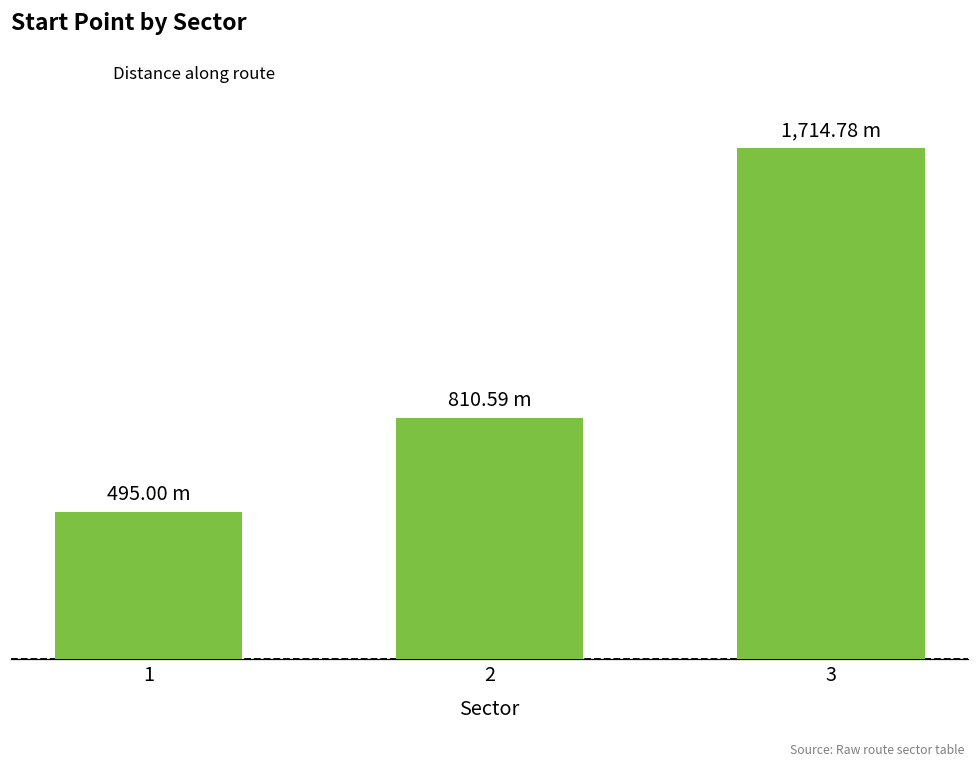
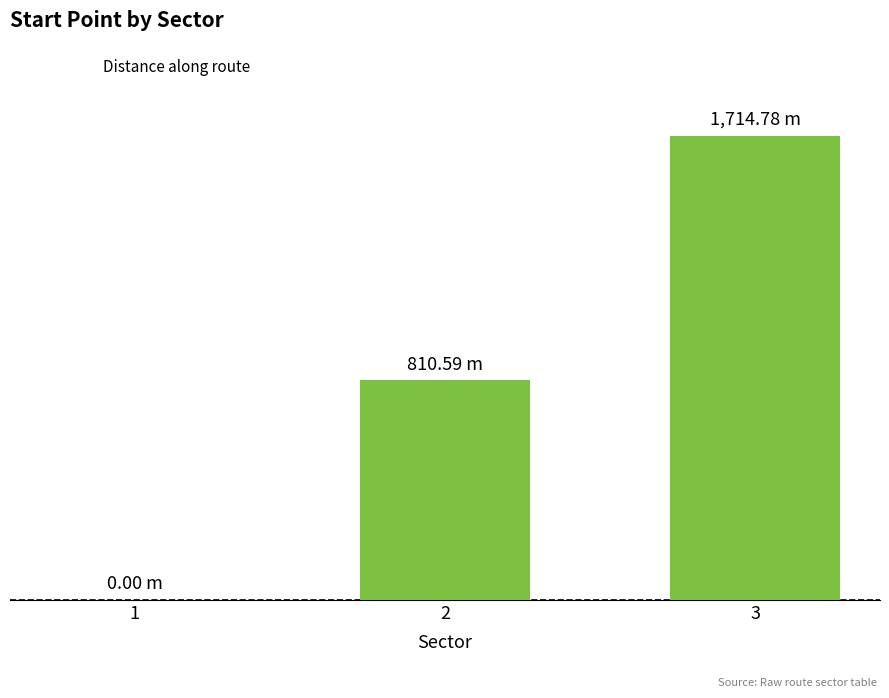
  {
-   "1": "495.00",
+   "1": "0.00",
    "2": "810.59",
    "3": "1,714.78"
  }
